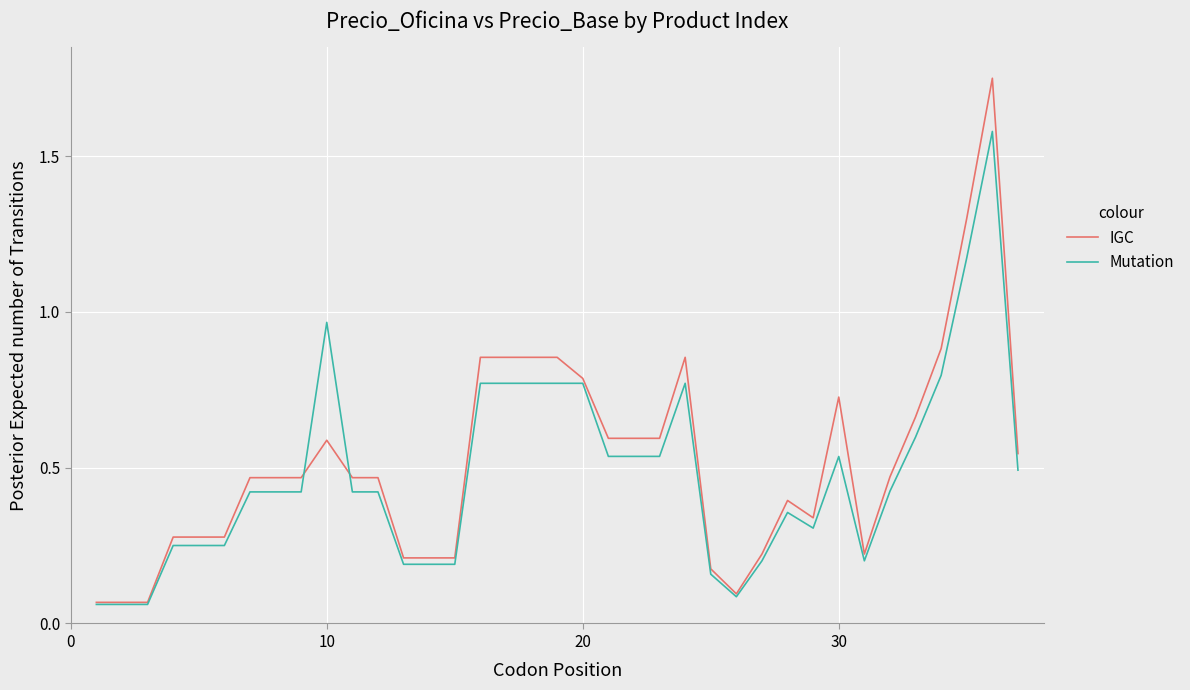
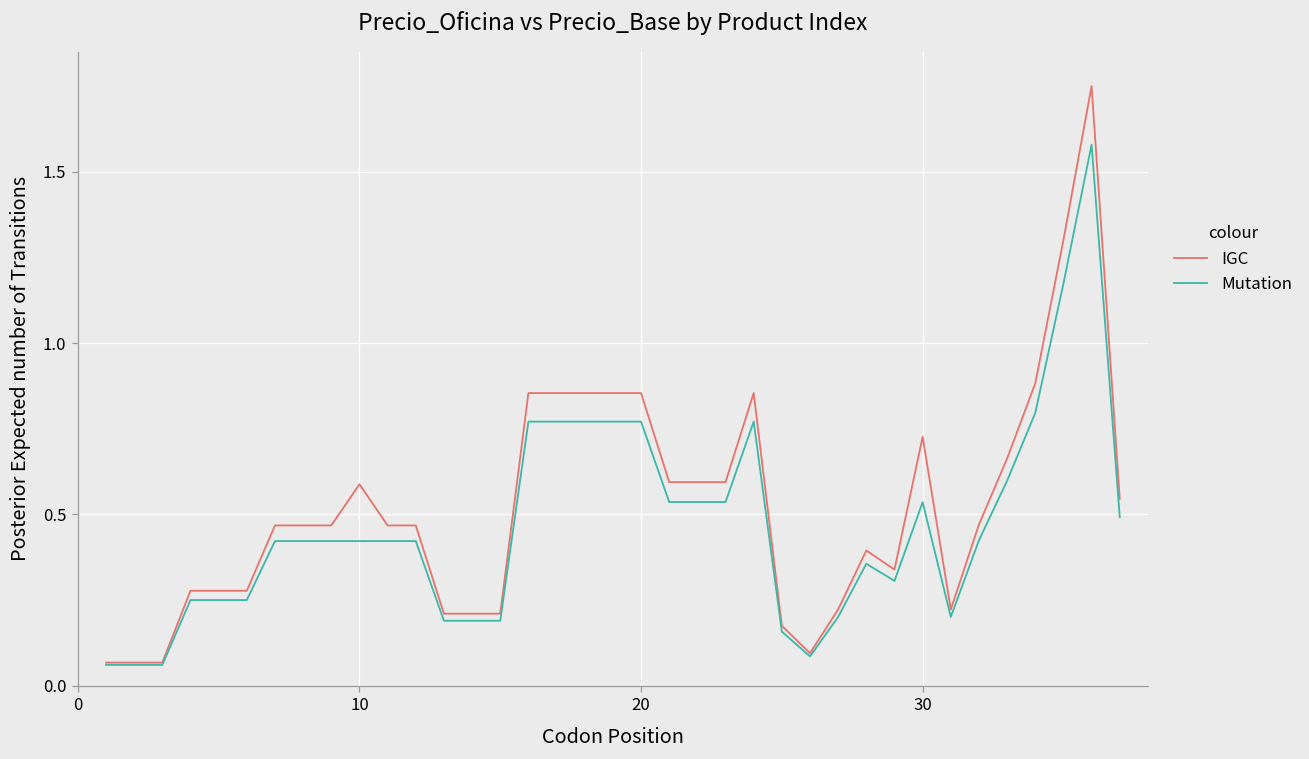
  {
    "IGC": {
      "10": 0.59,
-     "20": 0.79,
+     "20": 0.85,
      "30": 0.73
    },
    "Mutation": {
-     "10": 0.97,
+     "10": 0.42,
      "20": 0.77,
      "30": 0.54
    }
  }
